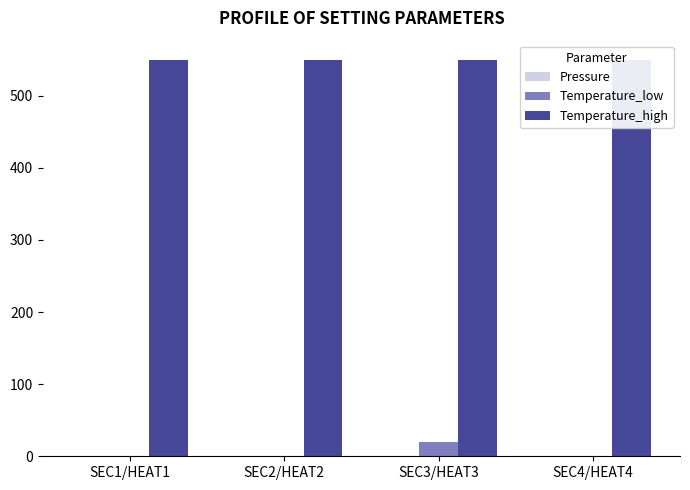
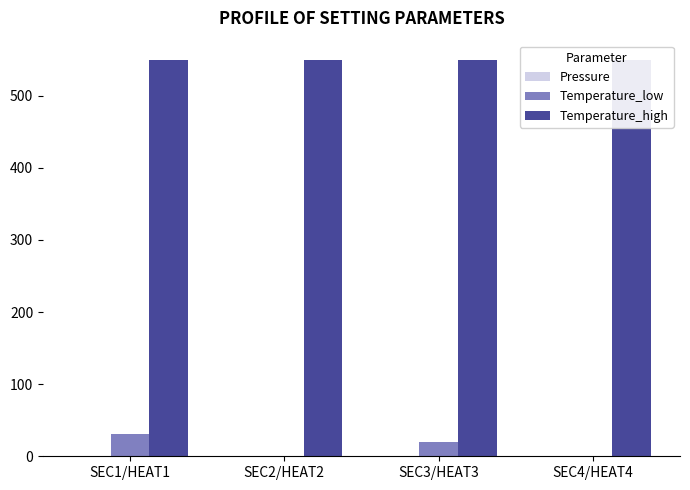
  {
    "Pressure": {
      "SEC1/HEAT1": 0,
      "SEC2/HEAT2": 0,
      "SEC3/HEAT3": 0,
      "SEC4/HEAT4": 0
    },
    "Temperature_low": {
-     "SEC1/HEAT1": 0,
+     "SEC1/HEAT1": 30,
      "SEC3/HEAT3": 20
    },
    "Temperature_high": {
      "SEC1/HEAT1": 550,
      "SEC2/HEAT2": 550,
      "SEC3/HEAT3": 550
    }
  }
